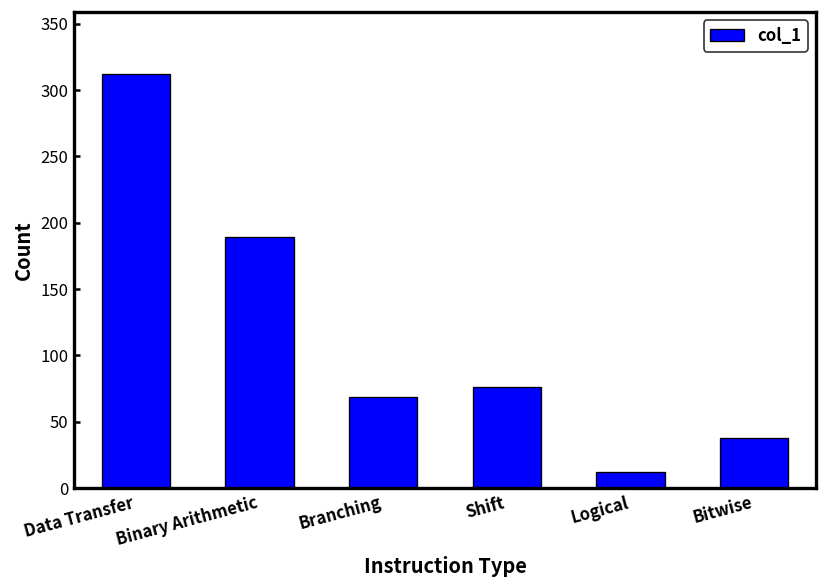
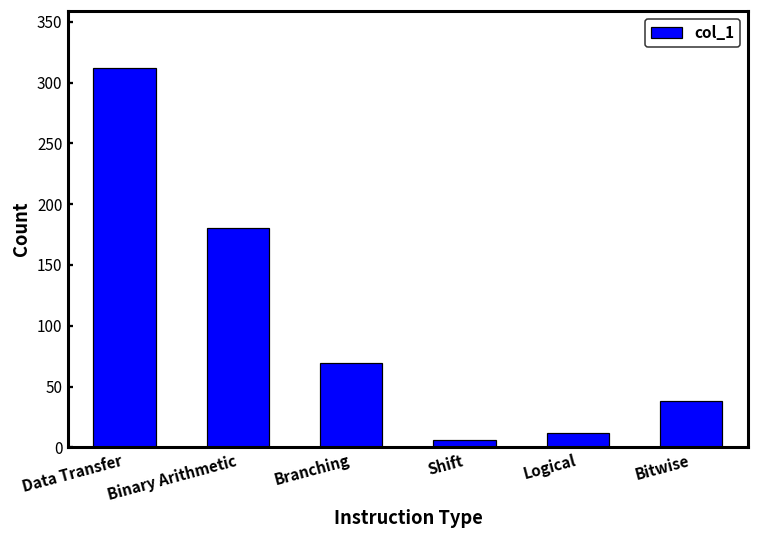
  {
    "Data Transfer": 312,
-   "Binary Arithmetic": 189,
+   "Binary Arithmetic": 180,
    "Branching": 69,
-   "Shift": 76,
+   "Shift": 6,
    "Logical": 12,
    "Bitwise": 38
  }
